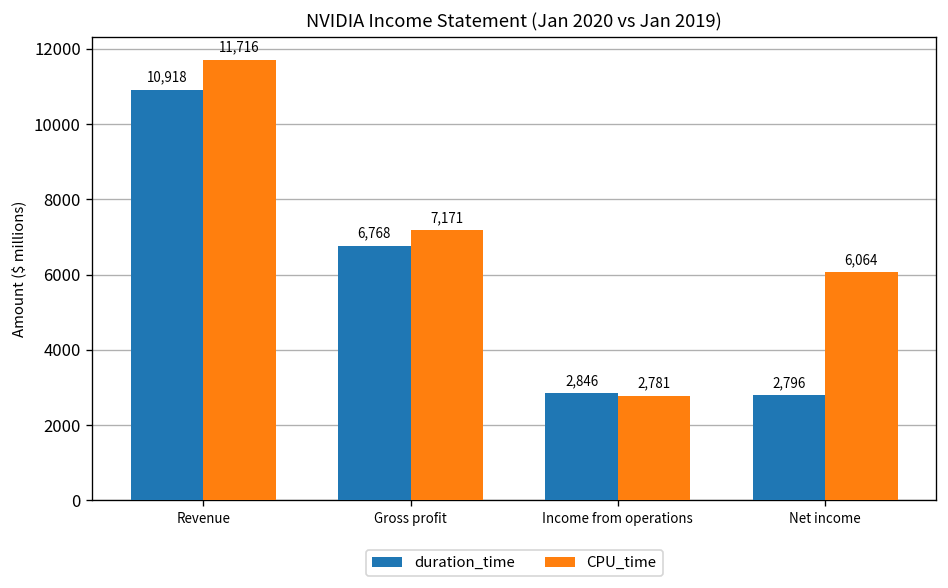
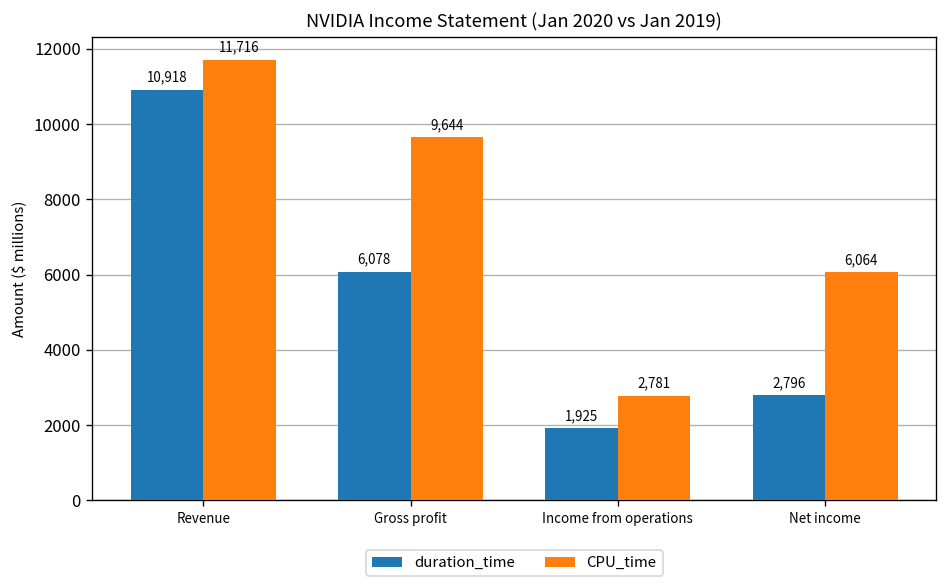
  {
    "duration_time": {
      "Revenue": "10,918",
-     "Gross profit": "6,768",
-     "Income from operations": "2,846",
+     "Gross profit": "6,078",
+     "Income from operations": "1,925",
      "Net income": "2,796"
    },
    "CPU_time": {
      "Revenue": "11,716",
-     "Gross profit": "7,171",
+     "Gross profit": "9,644",
      "Income from operations": "2,781",
      "Net income": "6,064"
    }
  }
